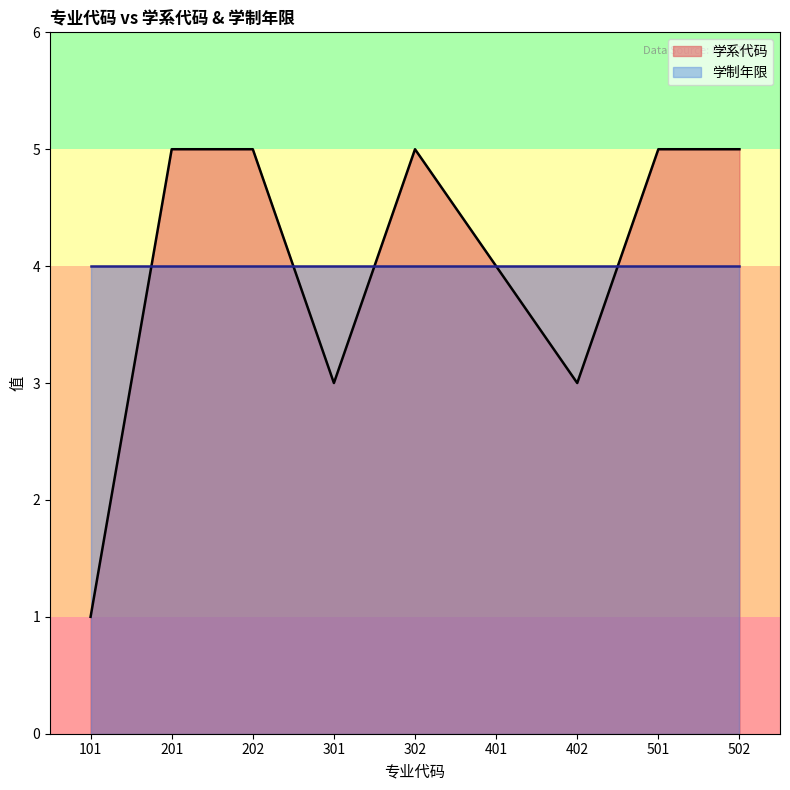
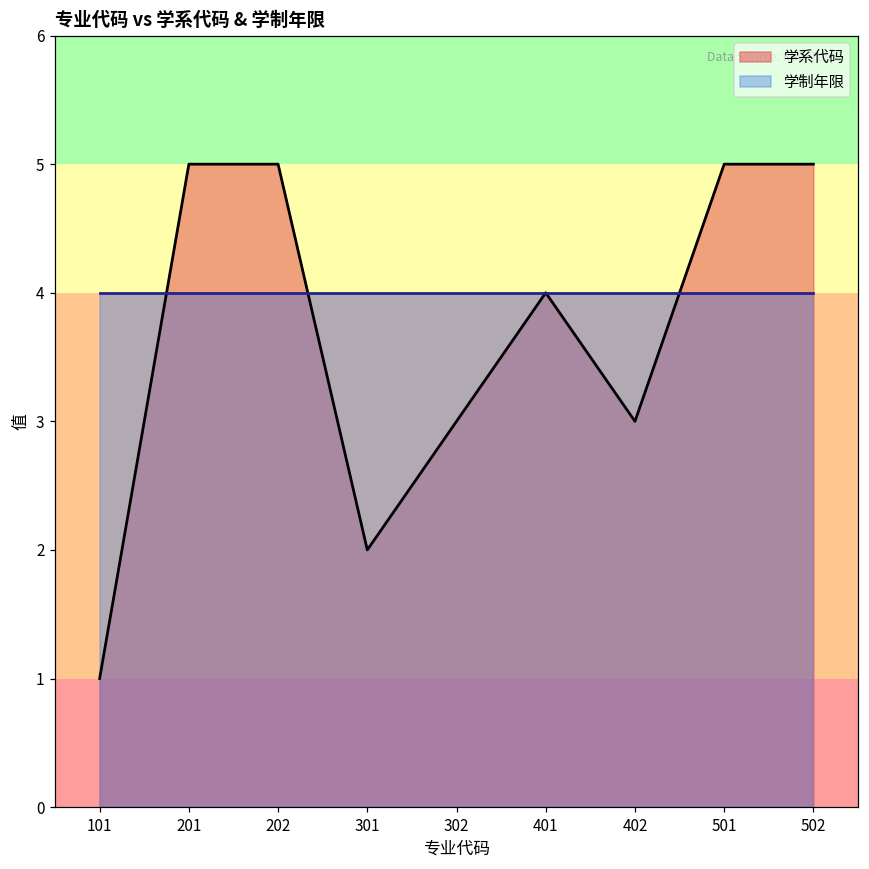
  {
    "学系代码": {
      "101": 1,
      "201": 5,
      "202": 5,
-     "301": 3,
-     "302": 5,
+     "301": 2,
+     "302": 3,
      "402": 3,
      "501": 5,
      "502": 5
    },
    "学制年限": {
      "101": 4,
      "201": 4,
      "202": 4,
      "301": 4,
      "302": 4,
      "402": 4,
      "501": 4,
      "502": 4
    }
  }
